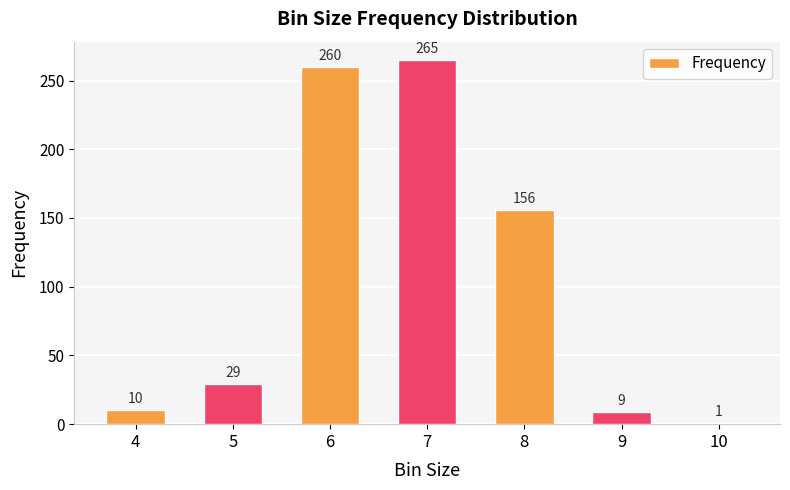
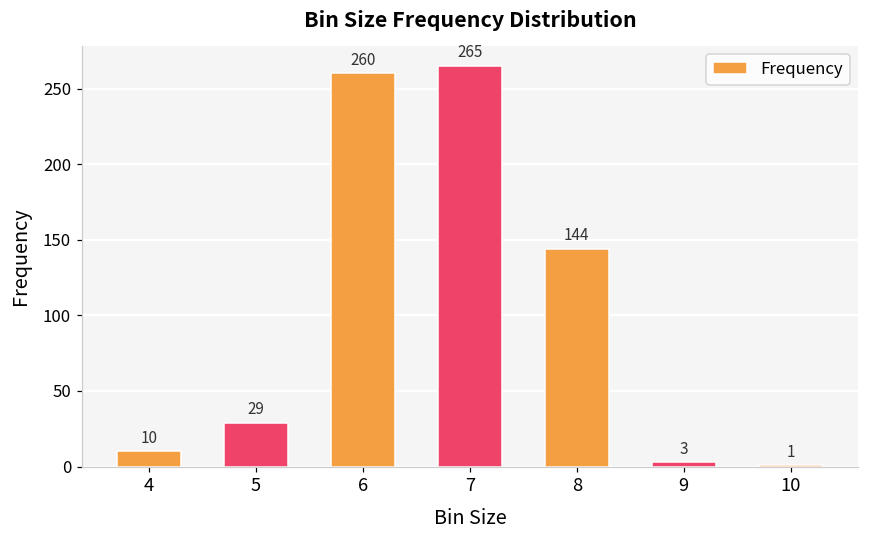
  {
    "4": 10,
    "5": 29,
    "6": 260,
    "7": 265,
-   "8": 156,
-   "9": 9,
+   "8": 144,
+   "9": 3,
    "10": 1
  }
